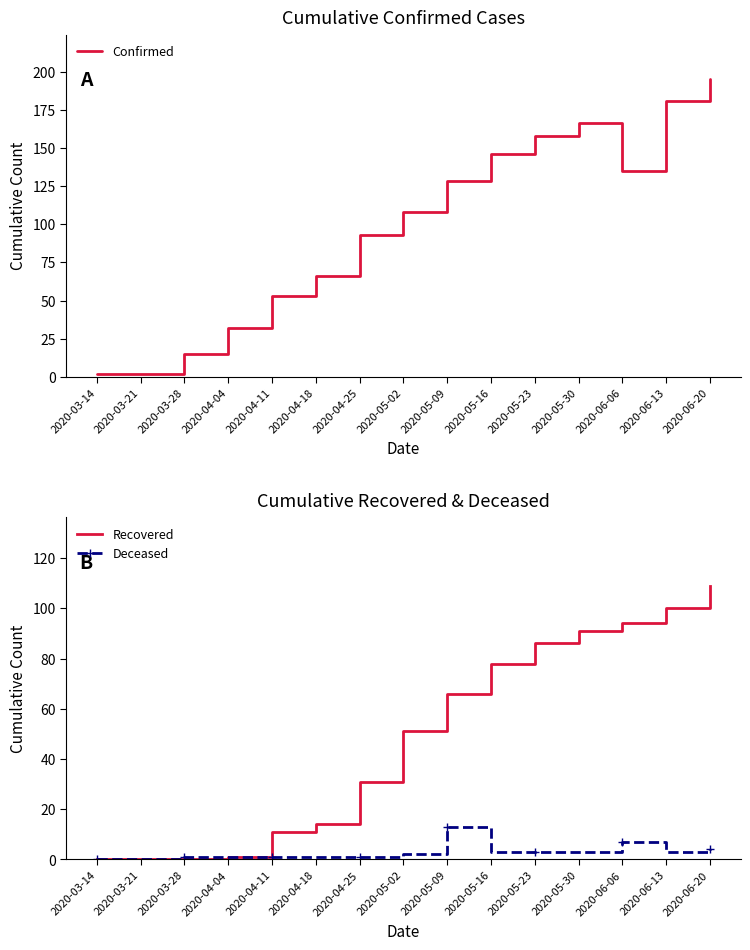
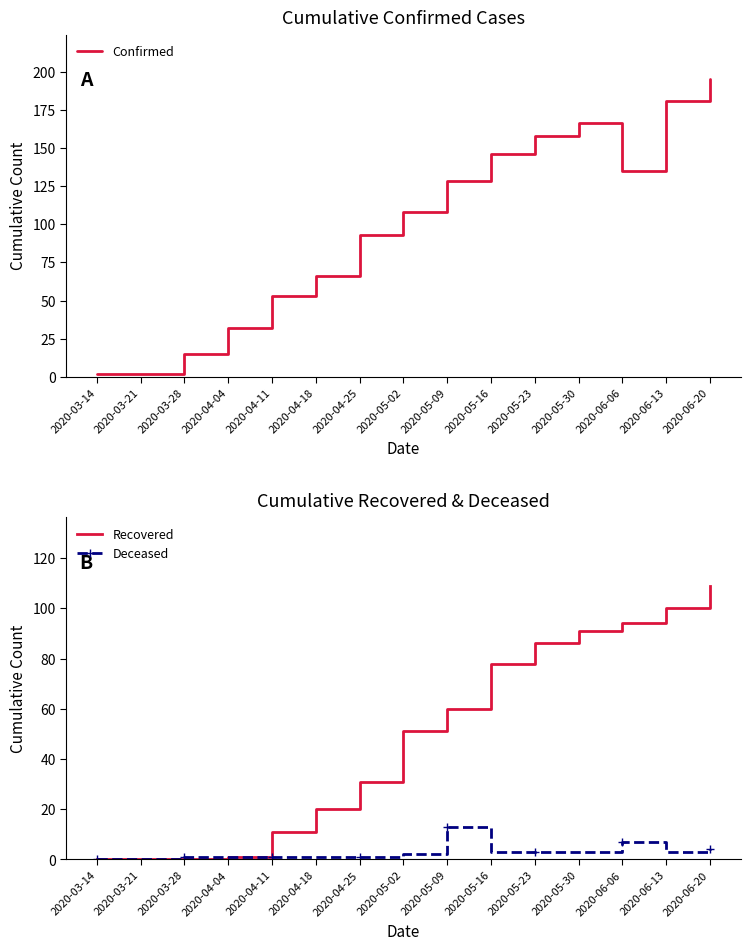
  {
    "Cumulative Confirmed Cases": {
      "2020-03-14": 2,
      "2020-03-21": 2,
      "2020-03-28": 15,
      "2020-04-04": 32,
      "2020-04-11": 53,
      "2020-04-18": 66,
      "2020-04-25": 93,
      "2020-05-02": 108,
      "2020-05-09": 128,
      "2020-05-16": 146,
      "2020-05-23": 158,
      "2020-05-30": 166,
      "2020-06-06": 135,
      "2020-06-13": 181,
      "2020-06-20": 195
    },
    "Cumulative Recovered & Deceased": {
      "Recovered": {
        "2020-04-11": 11,
-       "2020-04-18": 14,
+       "2020-04-18": 20,
        "2020-04-25": 31,
        "2020-05-02": 51,
-       "2020-05-09": 66,
+       "2020-05-09": 60,
        "2020-05-16": 78,
        "2020-05-23": 86,
        "2020-05-30": 91,
        "2020-06-06": 94,
        "2020-06-13": 100,
        "2020-06-20": 109
      },
      "Deceased": {
        "2020-04-11": 1,
        "2020-04-18": 1,
        "2020-04-25": 1,
        "2020-05-02": 2,
        "2020-05-09": 13,
        "2020-05-16": 3,
        "2020-05-23": 3,
        "2020-05-30": 3,
        "2020-06-06": 7,
        "2020-06-13": 3,
        "2020-06-20": 4
      }
    }
  }
